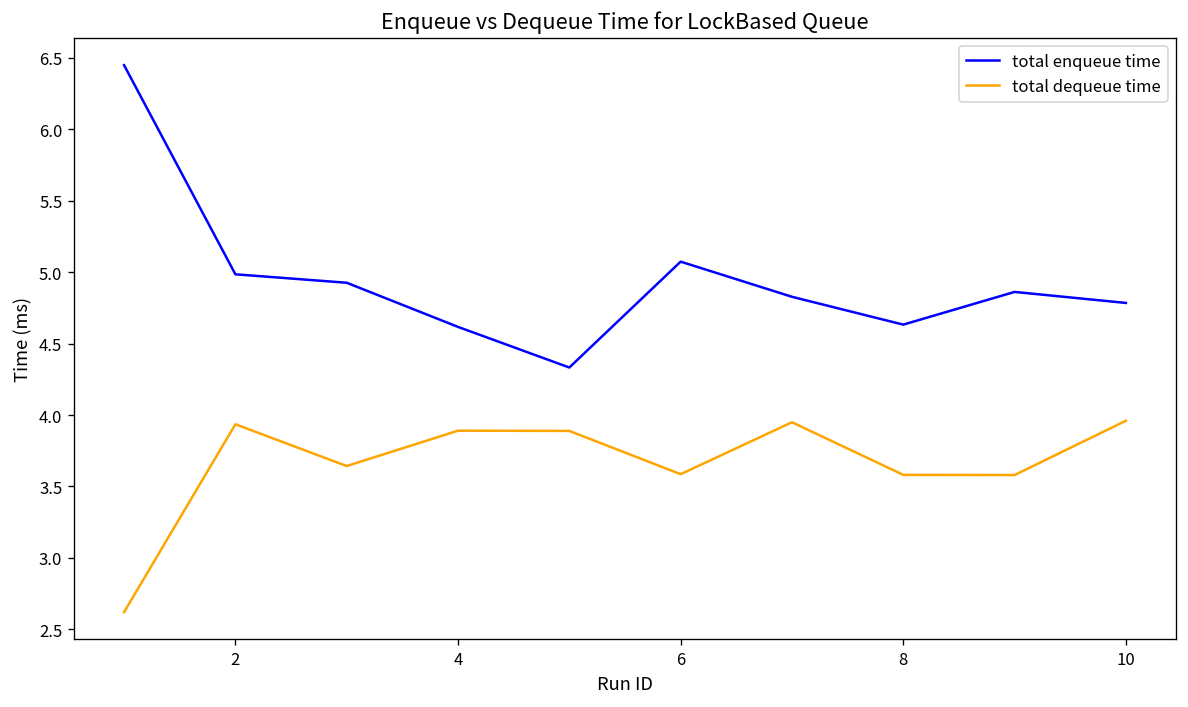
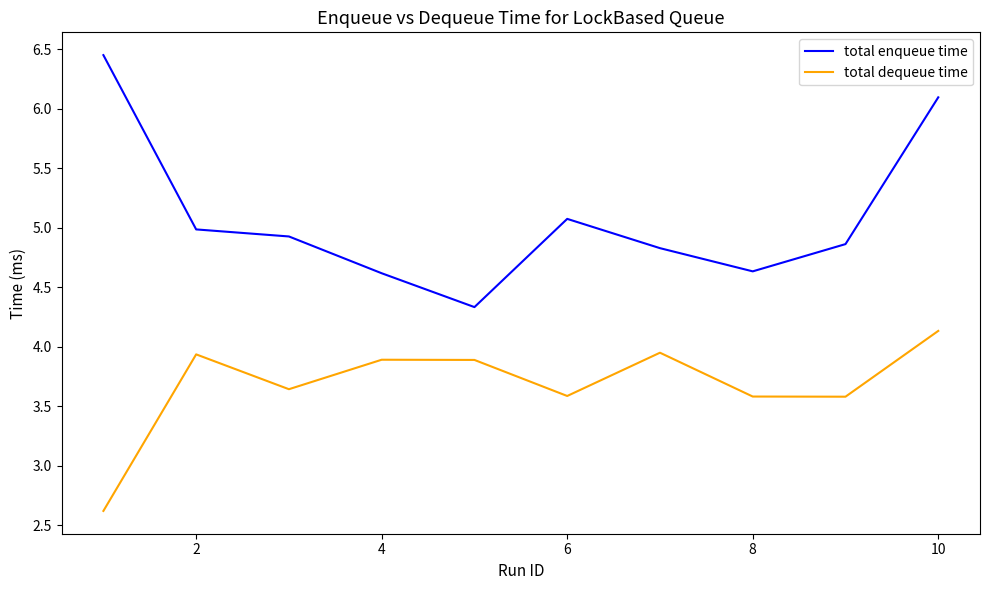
  {
    "total enqueue time": {
      "2": 4.98,
      "4": 4.62,
      "6": 5.07,
      "8": 4.63,
-     "10": 4.78
+     "10": 6.09
    },
    "total dequeue time": {
      "2": 3.94,
      "4": 3.89,
      "6": 3.59,
      "8": 3.58,
-     "10": 3.96
+     "10": 4.13
    }
  }
